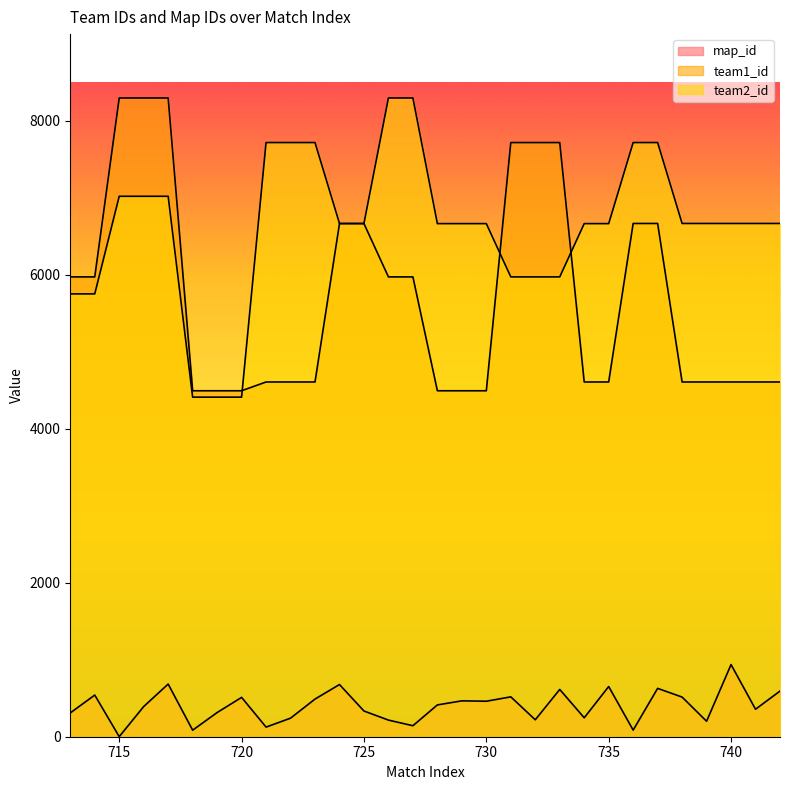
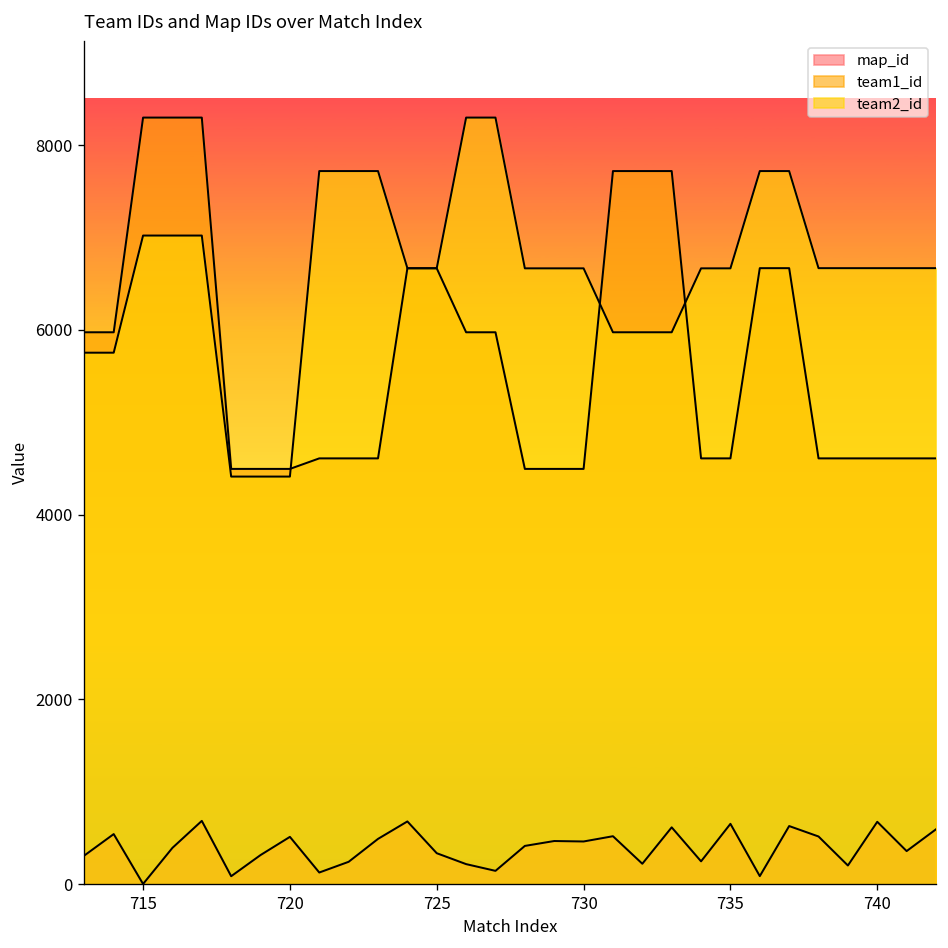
  {
    "map_id": {
      "715": 0,
      "720": 500,
      "725": 300,
      "730": 500,
      "735": 700,
-     "740": 900
+     "740": 700
    }
  }
